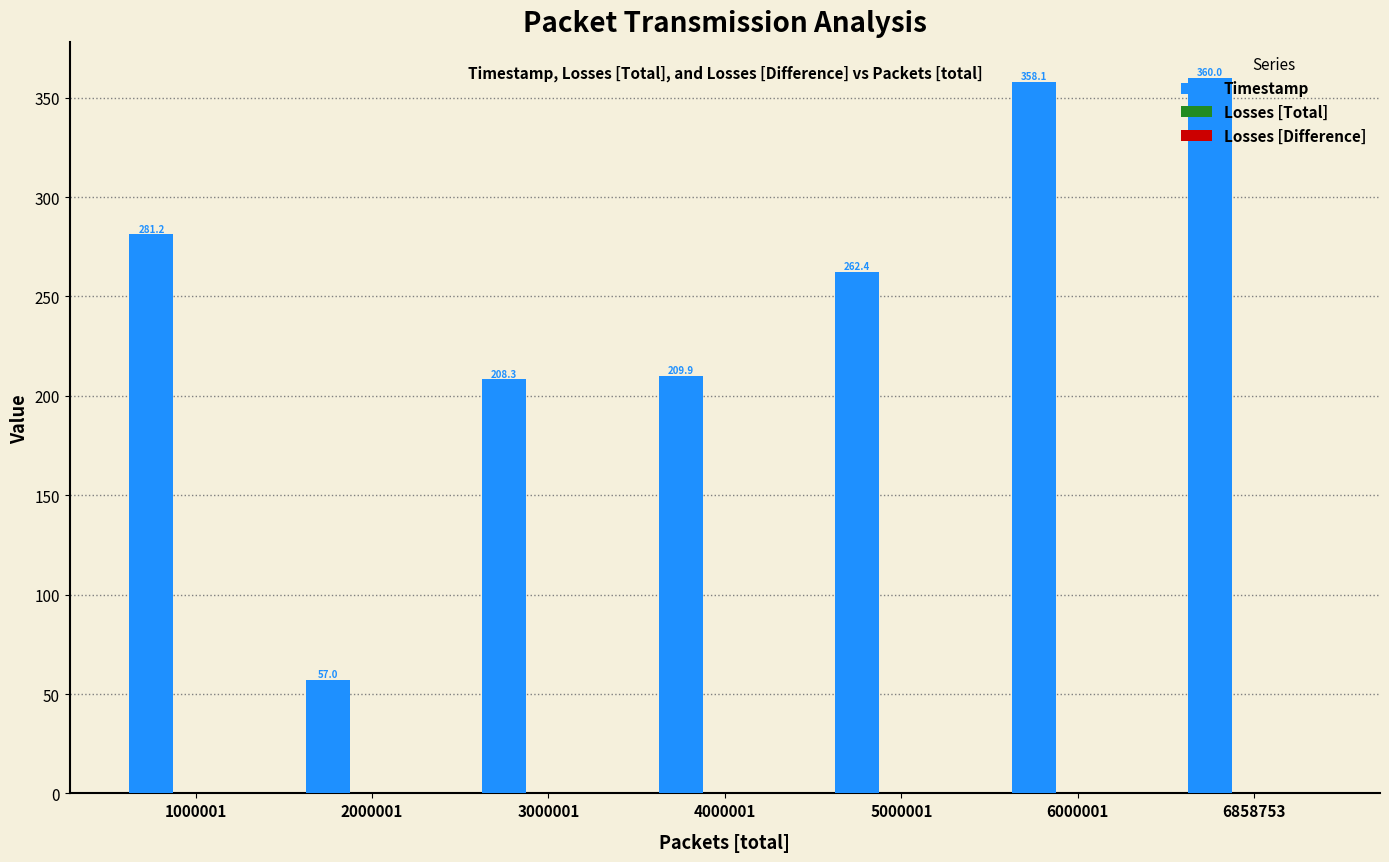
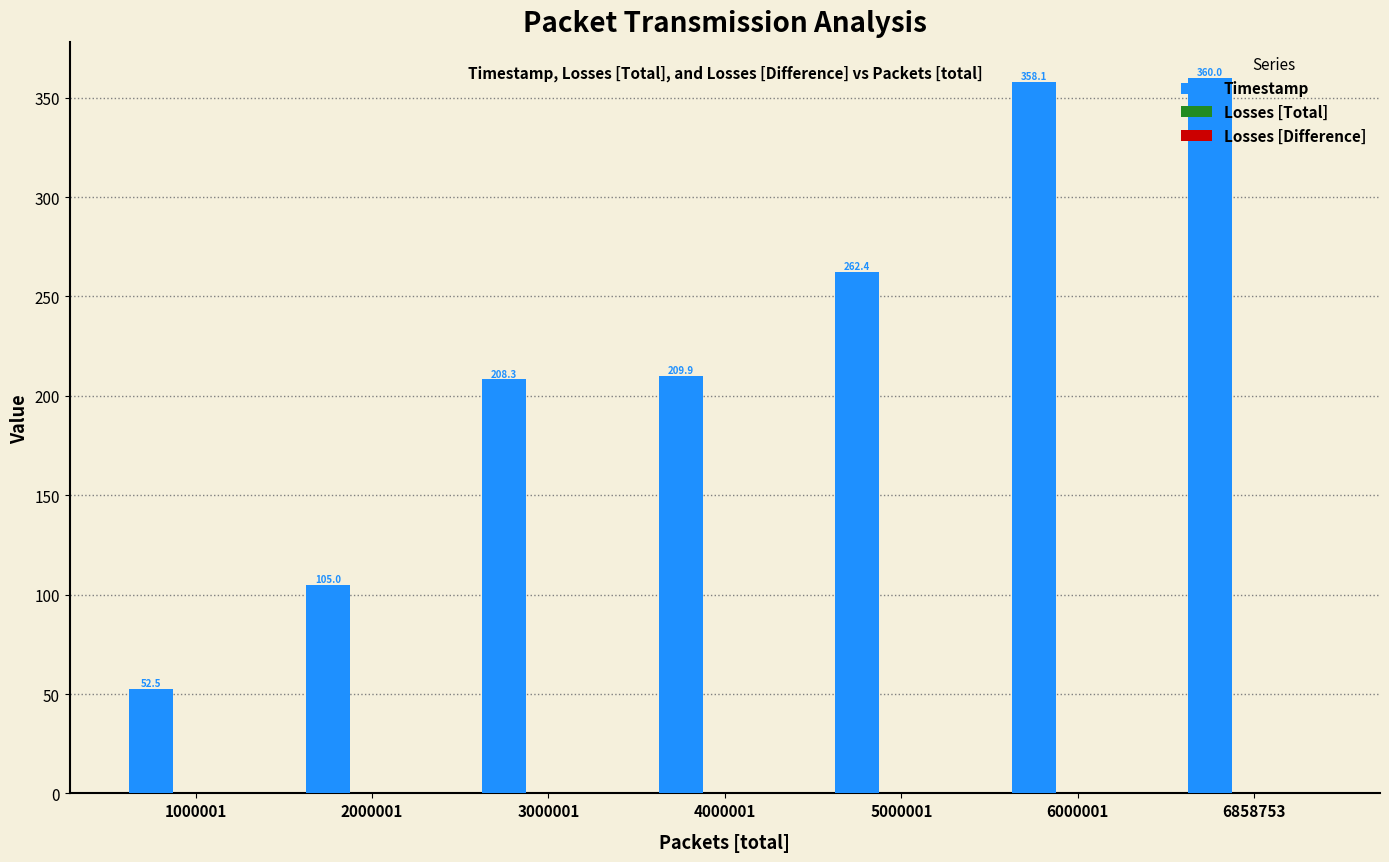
  {
    "Timestamp": {
-     "1000001": 281.2,
-     "2000001": 57.0,
+     "1000001": 52.5,
+     "2000001": 105.0,
      "3000001": 208.3,
      "4000001": 209.9,
      "5000001": 262.4,
      "6000001": 358.1,
      "6858753": 360.0
    },
    "Losses [Total]": {
      "1000001": 0,
      "2000001": 0,
      "3000001": 0,
      "4000001": 0,
      "5000001": 0,
      "6000001": 0,
      "6858753": 0
    },
    "Losses [Difference]": {
      "1000001": 0,
      "2000001": 0,
      "3000001": 0,
      "4000001": 0,
      "5000001": 0,
      "6000001": 0,
      "6858753": 0
    }
  }
